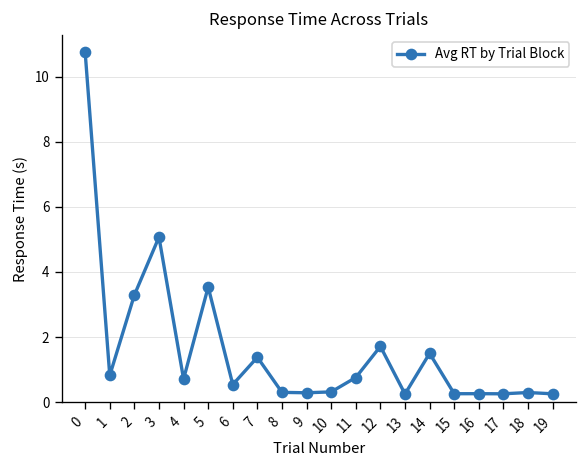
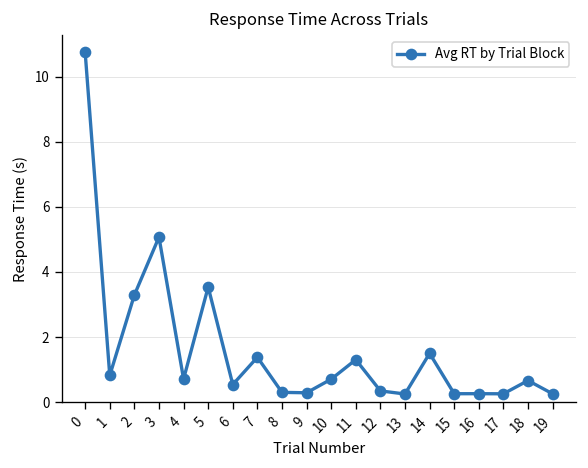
  {
    "0": 10.7,
    "1": 0.8,
    "2": 3.3,
    "3": 5.1,
    "4": 0.7,
    "5": 3.5,
    "6": 0.5,
    "7": 1.4,
    "8": 0.3,
    "9": 0.3,
-   "10": 0.3,
-   "11": 0.8,
-   "12": 1.7,
+   "10": 0.7,
+   "11": 1.3,
+   "12": 0.3,
    "13": 0.3,
    "14": 1.5,
    "15": 0.3,
    "16": 0.3,
    "17": 0.3,
-   "18": 0.3,
+   "18": 0.7,
    "19": 0.3
  }
